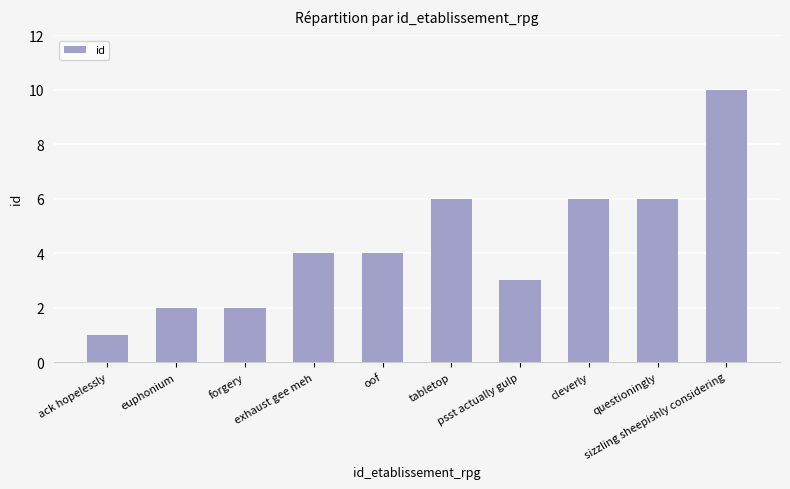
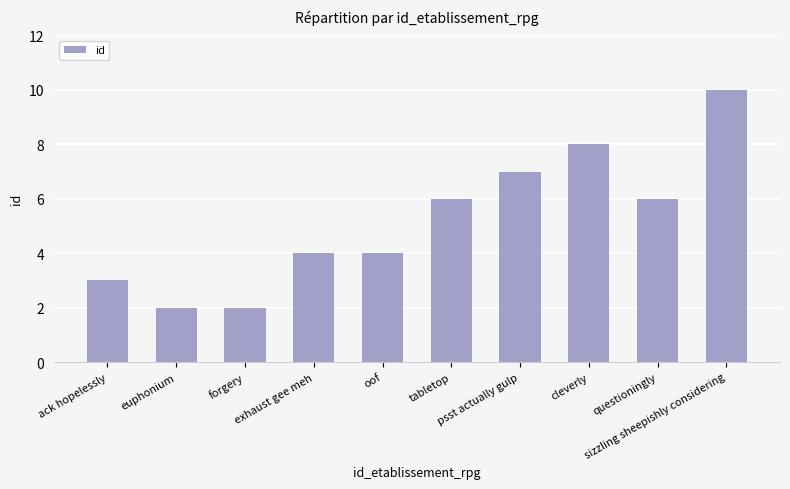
  {
-   "ack hopelessly": 1,
+   "ack hopelessly": 3,
    "euphonium": 2,
    "forgery": 2,
    "exhaust gee meh": 4,
    "oof": 4,
    "tabletop": 6,
-   "psst actually gulp": 3,
-   "cleverly": 6,
+   "psst actually gulp": 7,
+   "cleverly": 8,
    "questioningly": 6,
    "sizzling sheepishly considering": 10
  }
